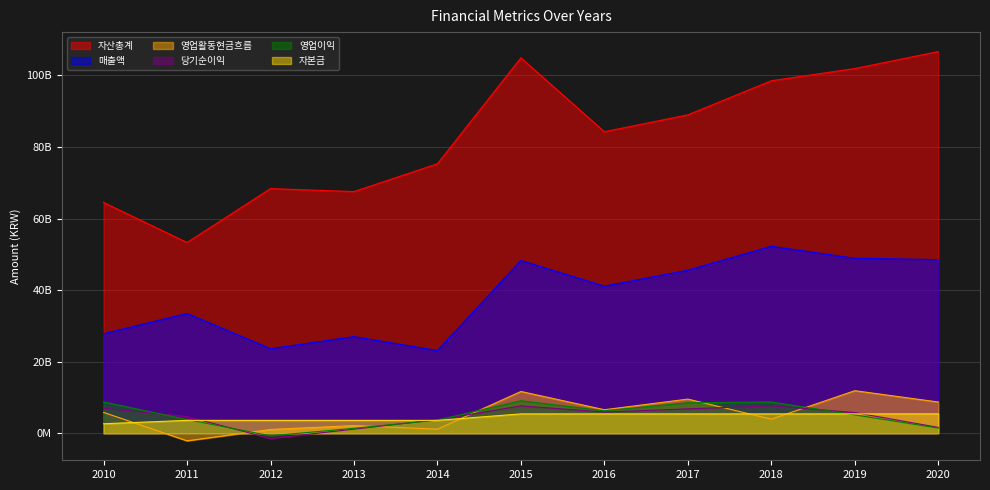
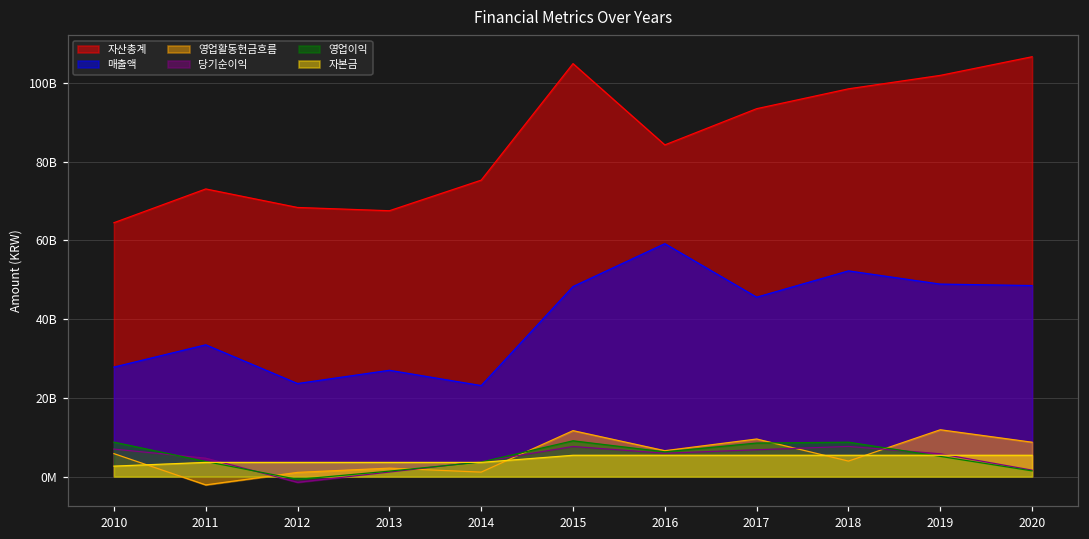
  {
    "자산총계": {
      "2010": 64000000000,
-     "2011": 53000000000,
+     "2011": 73000000000,
      "2012": 68000000000,
      "2013": 68000000000,
      "2014": 75000000000,
      "2015": 105000000000,
      "2016": 84000000000,
-     "2017": 89000000000,
+     "2017": 93000000000,
      "2018": 98000000000,
      "2019": 102000000000,
      "2020": 107000000000
    },
    "매출액": {
      "2010": 28000000000,
      "2011": 33000000000,
      "2012": 24000000000,
      "2013": 27000000000,
      "2014": 23000000000,
      "2015": 48000000000,
-     "2016": 41000000000,
+     "2016": 59000000000,
      "2017": 46000000000,
      "2018": 52000000000,
      "2019": 49000000000,
      "2020": 49000000000
    }
  }
